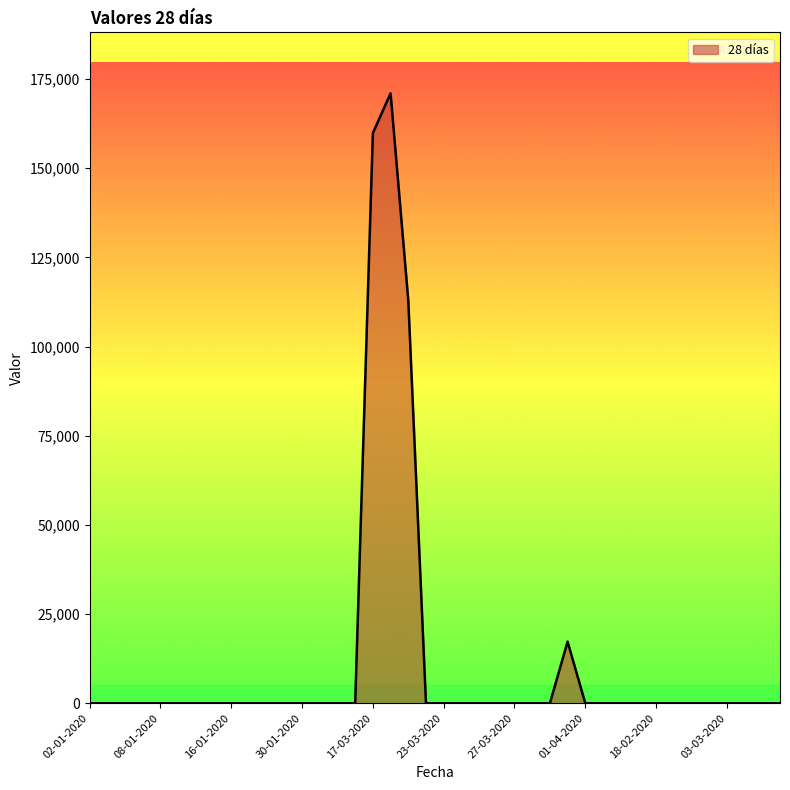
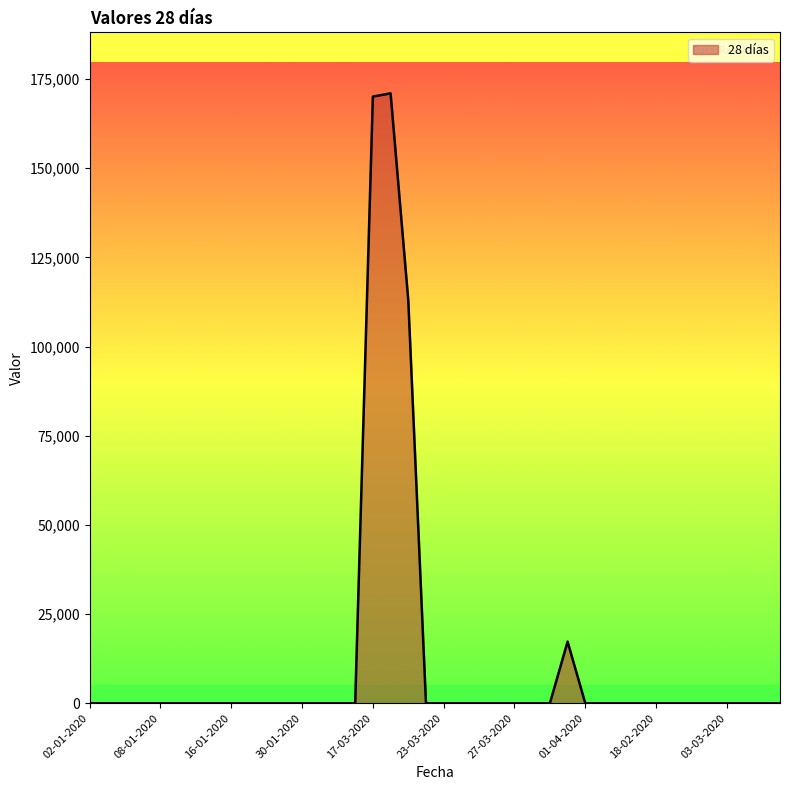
  {
-   "17-03-2020": "160,000"
+   "17-03-2020": "170,000"
  }
